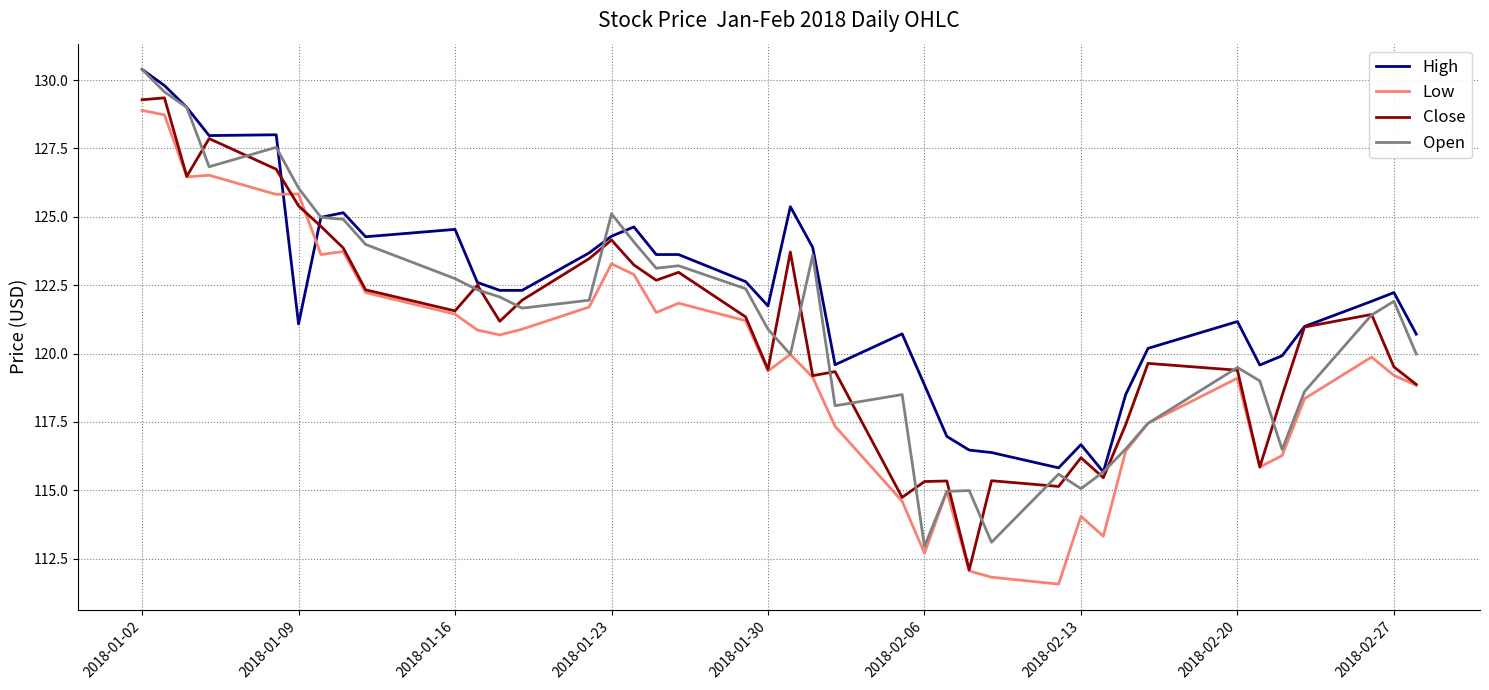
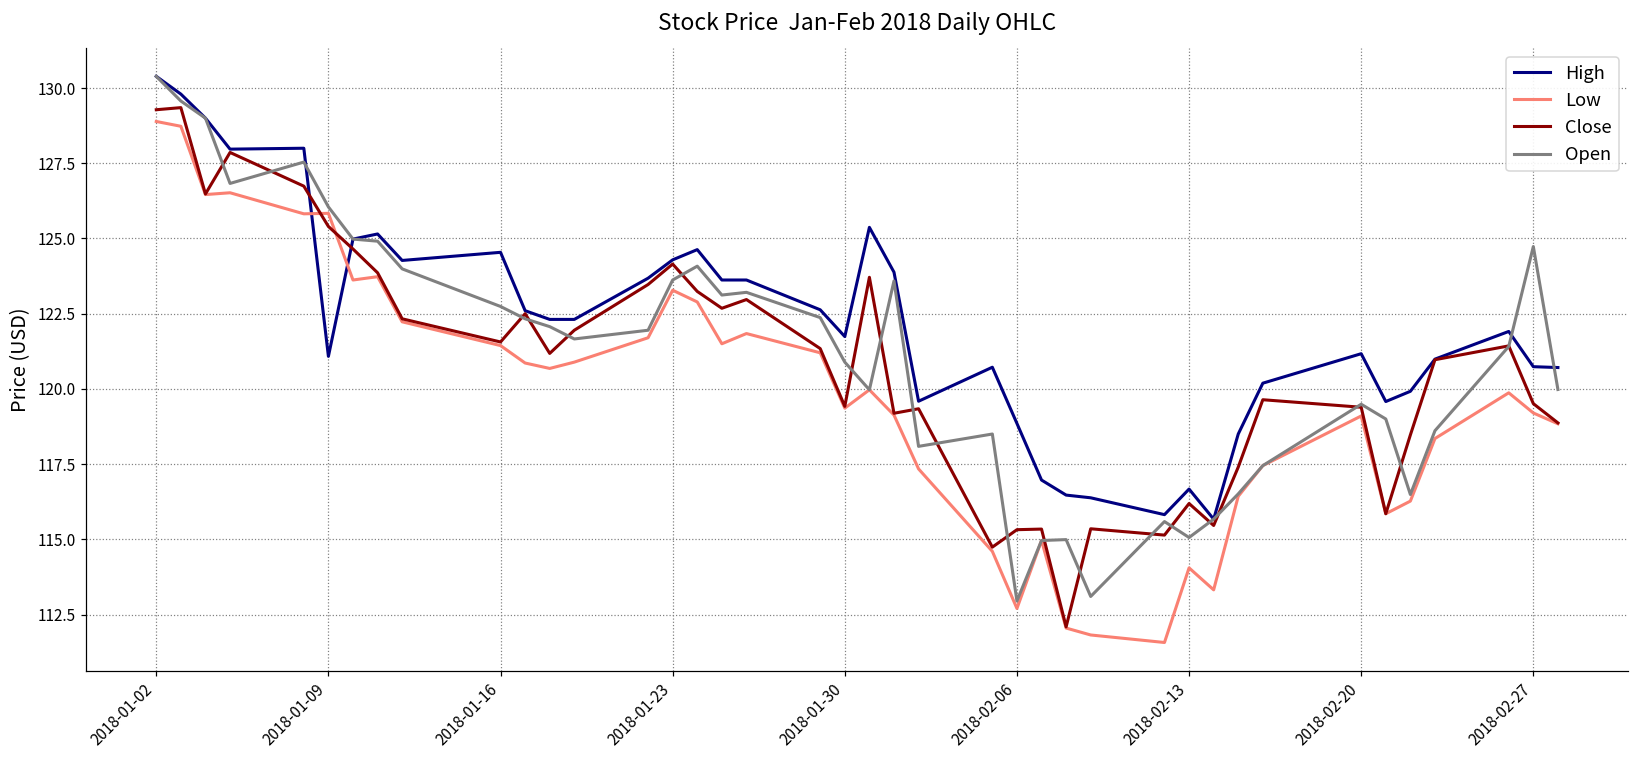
  {
    "High": {
      "2018-01-09": 121.1,
      "2018-01-16": 124.5,
      "2018-01-23": 124.3,
      "2018-01-30": 121.7,
      "2018-02-06": 118.9,
      "2018-02-13": 116.7,
      "2018-02-20": 121.2,
-     "2018-02-27": 122.2
+     "2018-02-27": 120.7
    },
    "Low": {
      "2018-01-02": 128.9,
      "2018-01-09": 125.8,
      "2018-01-16": 121.4,
      "2018-01-23": 123.3,
      "2018-02-06": 112.7,
      "2018-02-13": 114.1,
      "2018-02-20": 119.1,
      "2018-02-27": 119.2
    },
    "Close": {
      "2018-01-02": 129.3,
      "2018-01-09": 125.4,
      "2018-01-16": 121.6,
      "2018-01-23": 124.2,
      "2018-02-06": 115.3,
      "2018-02-13": 116.2,
      "2018-02-20": 119.4,
      "2018-02-27": 119.5
    },
    "Open": {
      "2018-01-09": 126.1,
      "2018-01-16": 122.7,
-     "2018-01-23": 125.1,
+     "2018-01-23": 123.6,
      "2018-01-30": 120.9,
      "2018-02-06": 112.9,
      "2018-02-13": 115.1,
      "2018-02-20": 119.5,
-     "2018-02-27": 121.9
+     "2018-02-27": 124.7
    }
  }
